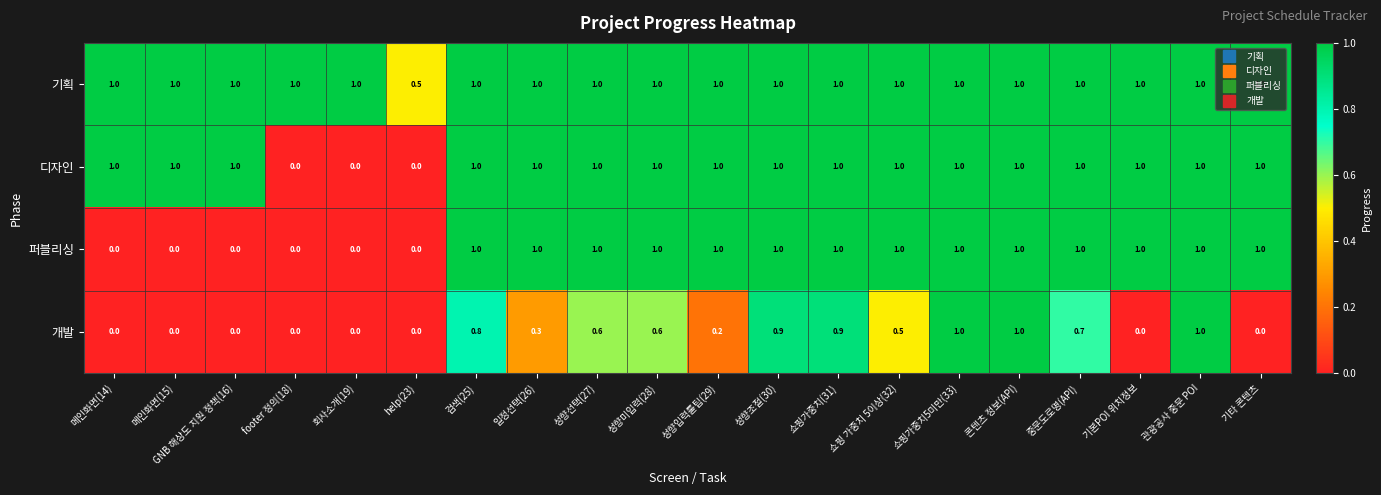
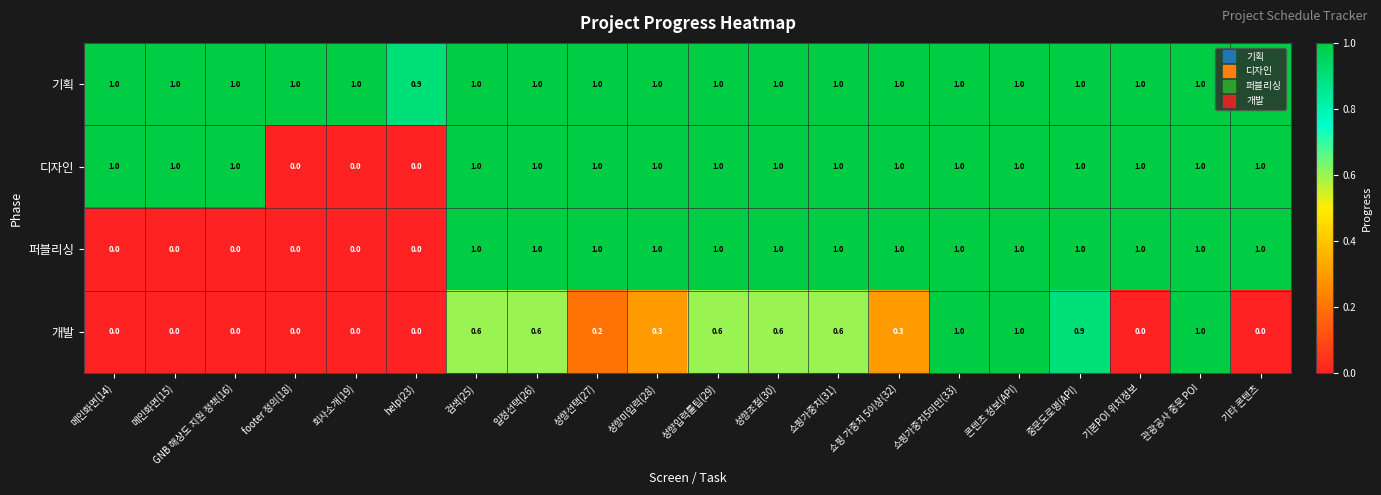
  {
    "기획": {
      "메인화면(14)": 1.0,
      "메인화면(15)": 1.0,
      "GNB 해상도 지원 정책(16)": 1.0,
      "footer 정의(18)": 1.0,
      "회사소개(19)": 1.0,
-     "help(23)": 0.5,
+     "help(23)": 0.9,
      "검색(25)": 1.0,
      "일정선택(26)": 1.0,
      "성향선택(27)": 1.0,
      "성향미입력(28)": 1.0,
      "성향입력툴팁(29)": 1.0,
      "성향조절(30)": 1.0,
      "쇼핑가중치(31)": 1.0,
      "쇼핑 가중치 5이상(32)": 1.0,
      "쇼핑가중치5미만(33)": 1.0,
      "콘텐츠 정보(API)": 1.0,
      "중문도로명(API)": 1.0,
      "기본POI 위치정보": 1.0,
      "관광공사 중문 POI": 1.0
    },
    "디자인": {
      "메인화면(14)": 1.0,
      "메인화면(15)": 1.0,
      "GNB 해상도 지원 정책(16)": 1.0,
      "footer 정의(18)": 0.0,
      "회사소개(19)": 0.0,
      "help(23)": 0.0,
      "검색(25)": 1.0,
      "일정선택(26)": 1.0,
      "성향선택(27)": 1.0,
      "성향미입력(28)": 1.0,
      "성향입력툴팁(29)": 1.0,
      "성향조절(30)": 1.0,
      "쇼핑가중치(31)": 1.0,
      "쇼핑 가중치 5이상(32)": 1.0,
      "쇼핑가중치5미만(33)": 1.0,
      "콘텐츠 정보(API)": 1.0,
      "중문도로명(API)": 1.0,
      "기본POI 위치정보": 1.0,
      "관광공사 중문 POI": 1.0,
      "기타 콘텐츠": 1.0
    },
    "퍼블리싱": {
      "메인화면(14)": 0.0,
      "메인화면(15)": 0.0,
      "GNB 해상도 지원 정책(16)": 0.0,
      "footer 정의(18)": 0.0,
      "회사소개(19)": 0.0,
      "help(23)": 0.0,
      "검색(25)": 1.0,
      "일정선택(26)": 1.0,
      "성향선택(27)": 1.0,
      "성향미입력(28)": 1.0,
      "성향입력툴팁(29)": 1.0,
      "성향조절(30)": 1.0,
      "쇼핑가중치(31)": 1.0,
      "쇼핑 가중치 5이상(32)": 1.0,
      "쇼핑가중치5미만(33)": 1.0,
      "콘텐츠 정보(API)": 1.0,
      "중문도로명(API)": 1.0,
      "기본POI 위치정보": 1.0,
      "관광공사 중문 POI": 1.0,
      "기타 콘텐츠": 1.0
    },
    "개발": {
      "메인화면(14)": 0.0,
      "메인화면(15)": 0.0,
      "GNB 해상도 지원 정책(16)": 0.0,
      "footer 정의(18)": 0.0,
      "회사소개(19)": 0.0,
      "help(23)": 0.0,
-     "검색(25)": 0.8,
-     "일정선택(26)": 0.3,
-     "성향선택(27)": 0.6,
-     "성향미입력(28)": 0.6,
-     "성향입력툴팁(29)": 0.2,
-     "성향조절(30)": 0.9,
-     "쇼핑가중치(31)": 0.9,
-     "쇼핑 가중치 5이상(32)": 0.5,
+     "검색(25)": 0.6,
+     "일정선택(26)": 0.6,
+     "성향선택(27)": 0.2,
+     "성향미입력(28)": 0.3,
+     "성향입력툴팁(29)": 0.6,
+     "성향조절(30)": 0.6,
+     "쇼핑가중치(31)": 0.6,
+     "쇼핑 가중치 5이상(32)": 0.3,
      "쇼핑가중치5미만(33)": 1.0,
      "콘텐츠 정보(API)": 1.0,
-     "중문도로명(API)": 0.7,
+     "중문도로명(API)": 0.9,
      "기본POI 위치정보": 0.0,
      "관광공사 중문 POI": 1.0,
      "기타 콘텐츠": 0.0
    }
  }
